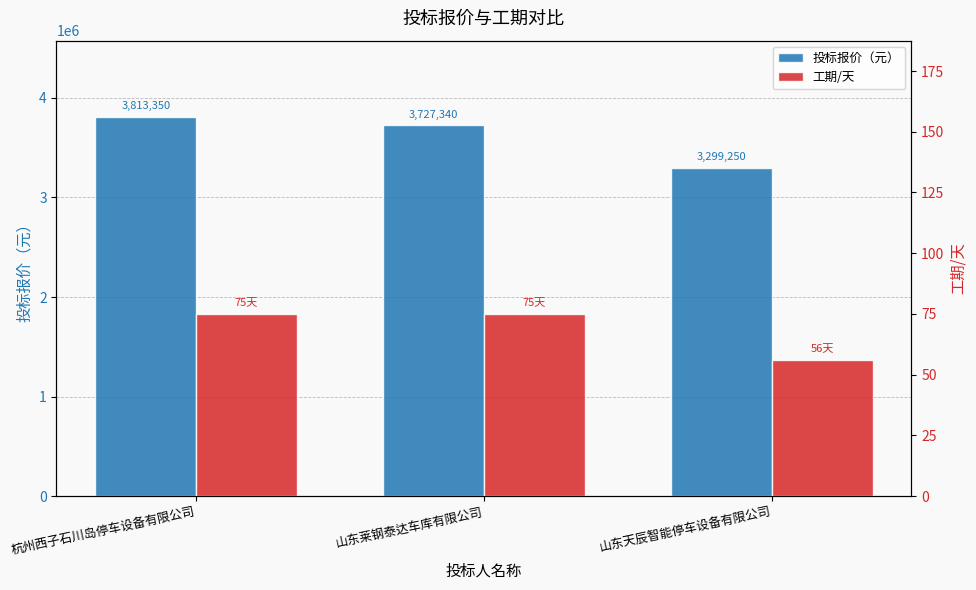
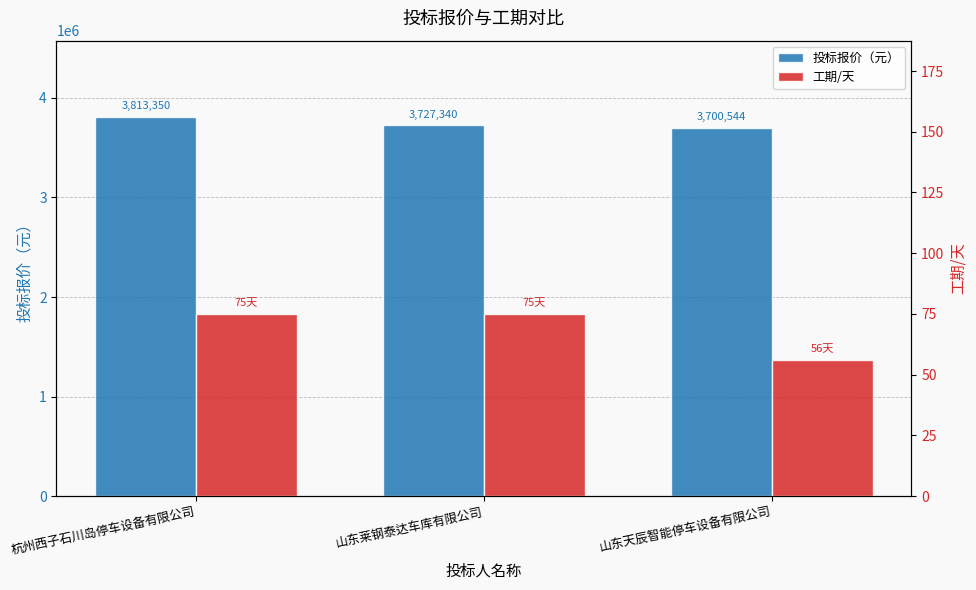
  {
    "投标报价（元）": {
      "杭州西子石川岛停车设备有限公司": "3,813,350",
      "山东莱钢泰达车库有限公司": "3,727,340",
-     "山东天辰智能停车设备有限公司": "3,299,250"
+     "山东天辰智能停车设备有限公司": "3,700,544"
    },
    "工期/天": {
      "杭州西子石川岛停车设备有限公司": "75天",
      "山东莱钢泰达车库有限公司": "75天",
      "山东天辰智能停车设备有限公司": "56天"
    }
  }
